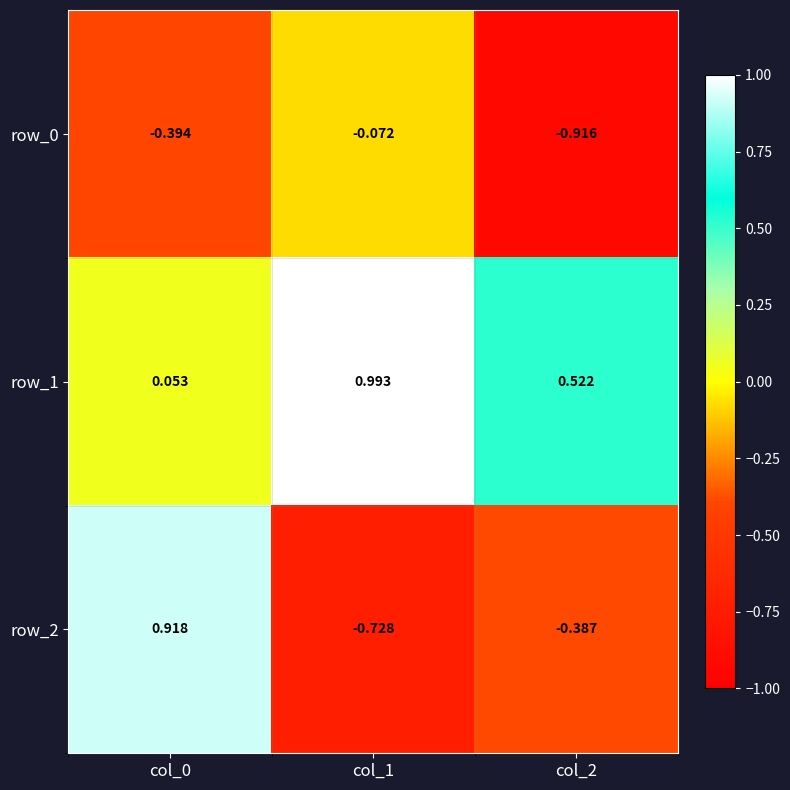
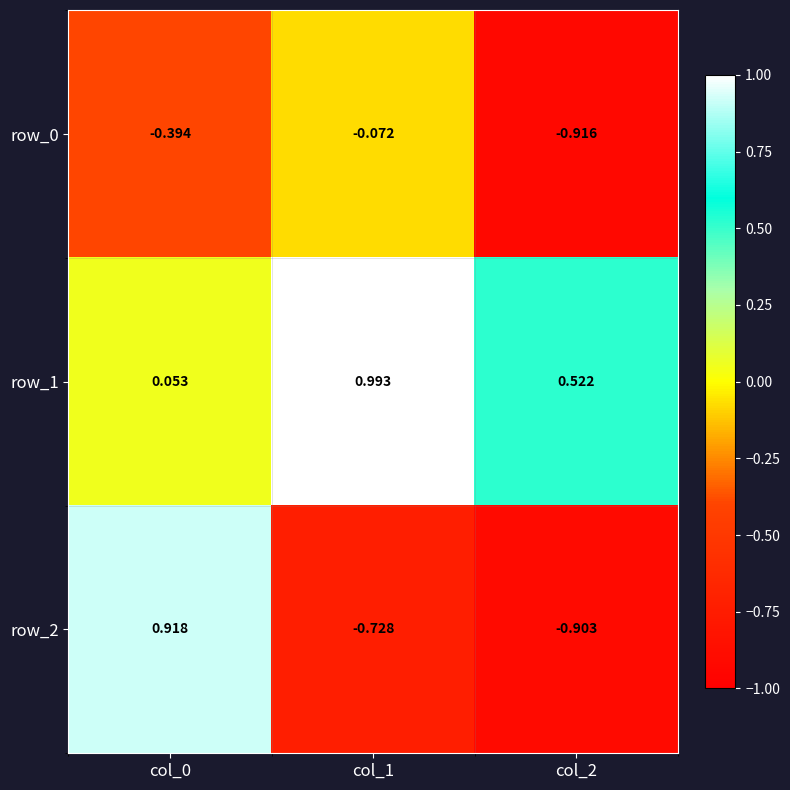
  {
    "row_0": {
      "col_0": -0.394,
      "col_1": -0.072,
      "col_2": -0.916
    },
    "row_1": {
      "col_0": 0.053,
      "col_1": 0.993,
      "col_2": 0.522
    },
    "row_2": {
      "col_0": 0.918,
      "col_1": -0.728,
-     "col_2": -0.387
+     "col_2": -0.903
    }
  }
